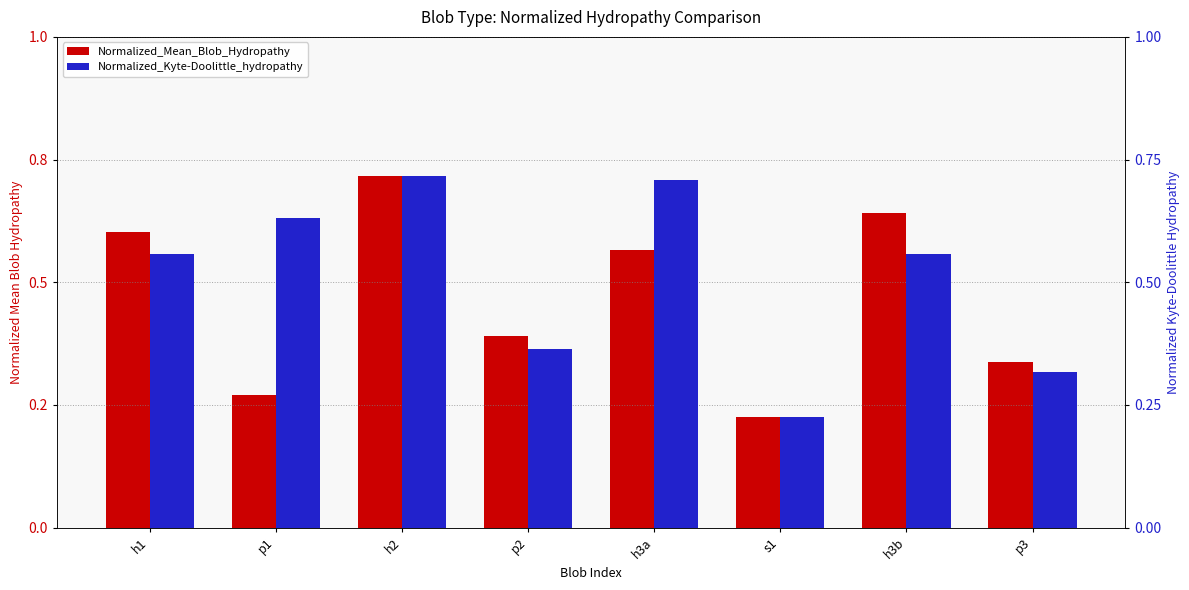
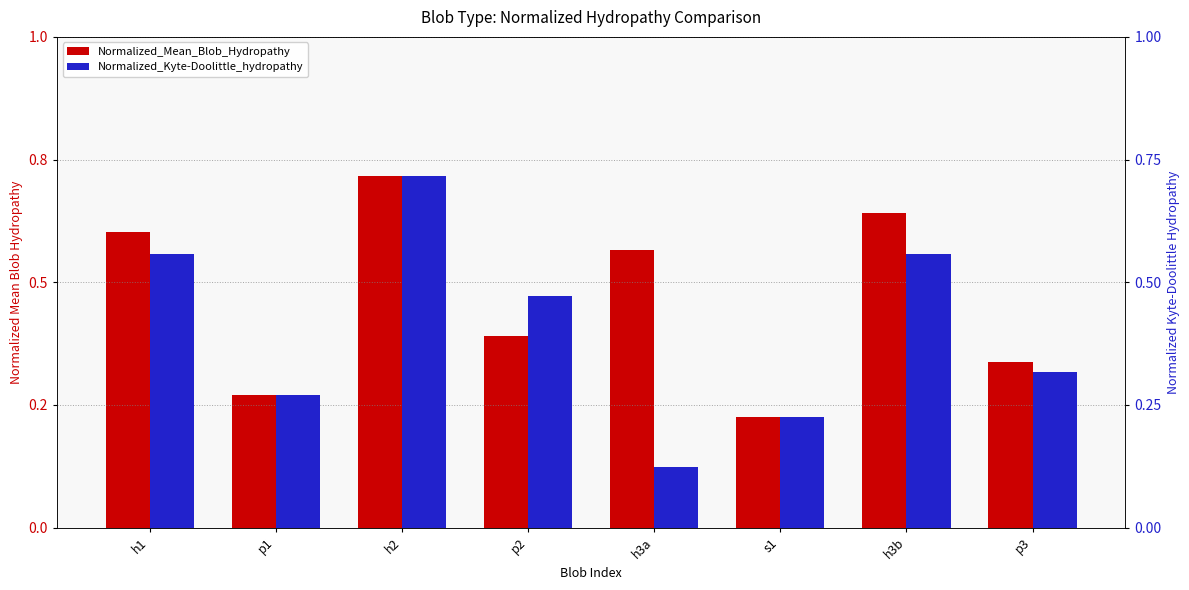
  {
    "Normalized_Kyte-Doolittle_hydropathy": {
      "h1": 0.56,
-     "p1": 0.63,
+     "p1": 0.27,
      "h2": 0.72,
-     "p2": 0.36,
-     "h3a": 0.71,
+     "p2": 0.47,
+     "h3a": 0.12,
      "s1": 0.23,
      "h3b": 0.56,
      "p3": 0.32
    }
  }
